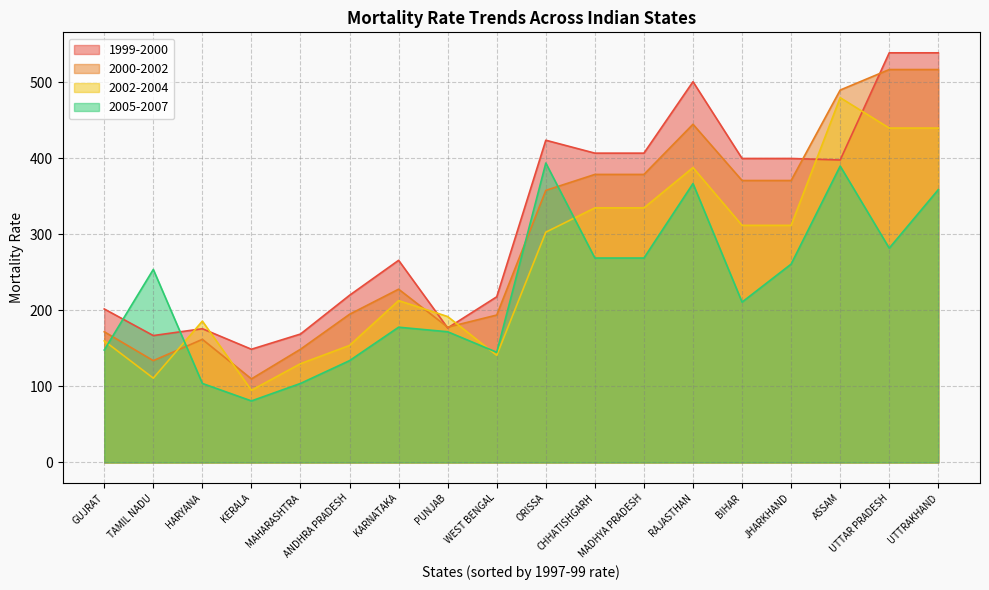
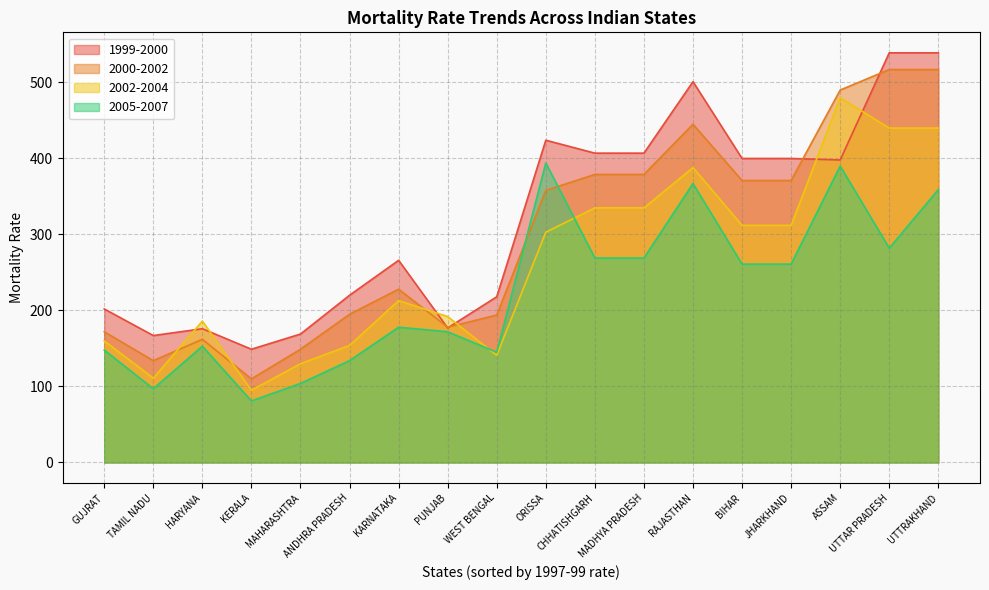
  {
    "2005-2007": {
      "GUJRAT": 150,
-     "TAMIL NADU": 250,
-     "HARYANA": 100,
+     "TAMIL NADU": 100,
+     "HARYANA": 150,
      "KERALA": 80,
      "MAHARASHTRA": 100,
      "ANDHRA PRADESH": 130,
      "KARNATAKA": 180,
      "PUNJAB": 170,
      "WEST BENGAL": 150,
      "ORISSA": 390,
      "CHHATISHGARH": 270,
      "MADHYA PRADESH": 270,
      "RAJASTHAN": 370,
-     "BIHAR": 210,
+     "BIHAR": 260,
      "JHARKHAND": 260,
      "ASSAM": 390,
      "UTTAR PRADESH": 280,
      "UTTRAKHAND": 360
    }
  }
